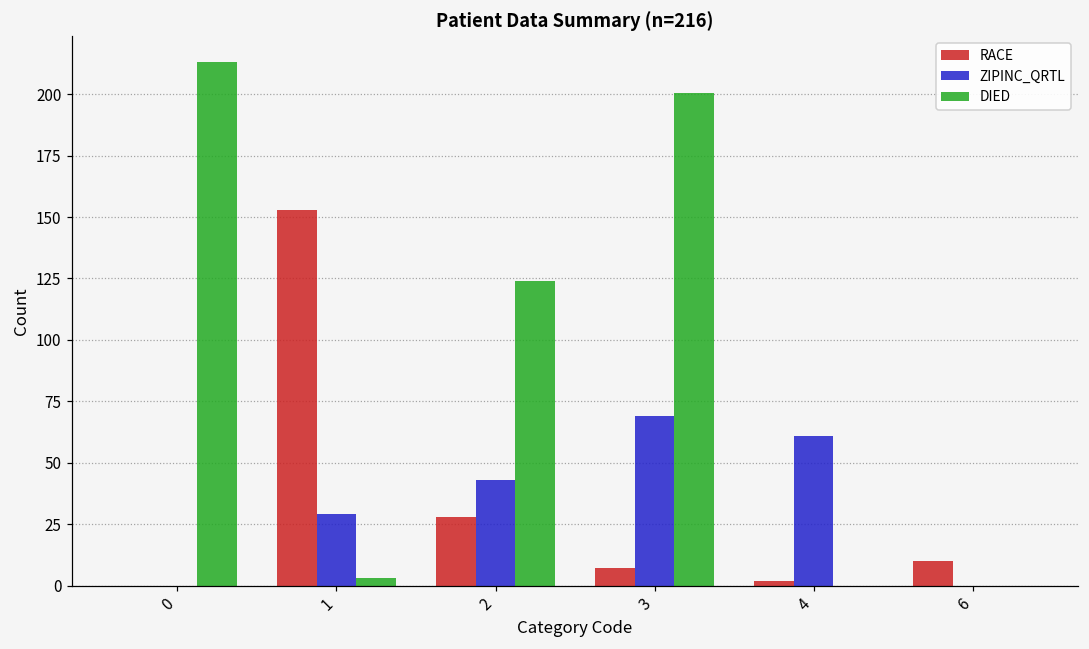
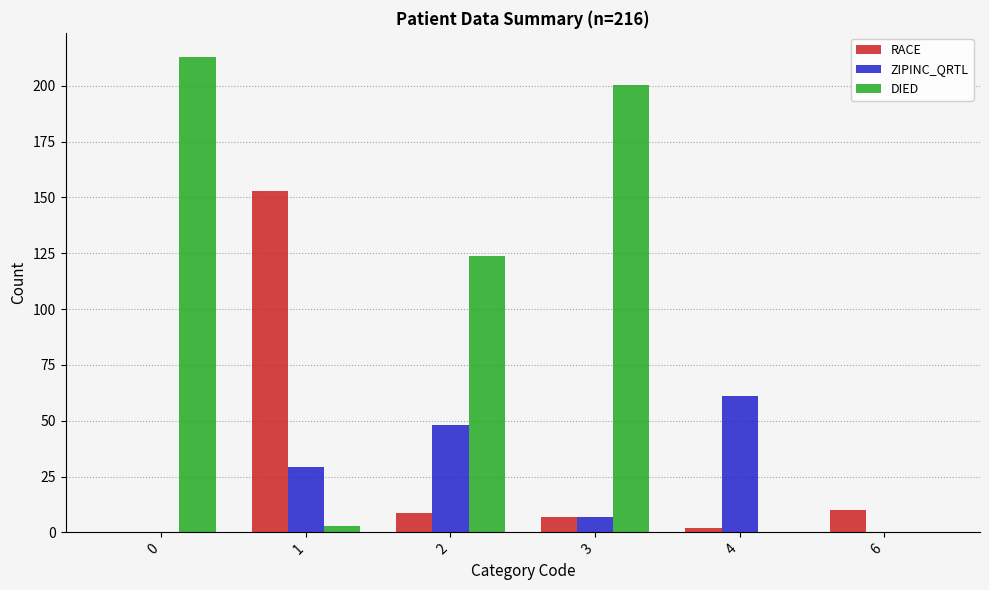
  {
    "RACE": {
      "0": 0,
      "1": 153,
-     "2": 28,
+     "2": 9,
      "3": 7,
      "4": 2,
      "6": 10
    },
    "ZIPINC_QRTL": {
      "0": 0,
      "1": 29,
-     "2": 43,
-     "3": 69,
+     "2": 48,
+     "3": 7,
      "4": 61,
      "6": 0
    },
    "DIED": {
      "0": 213,
      "1": 3,
      "2": 124,
      "3": 200,
      "4": 0,
      "6": 0
    }
  }
